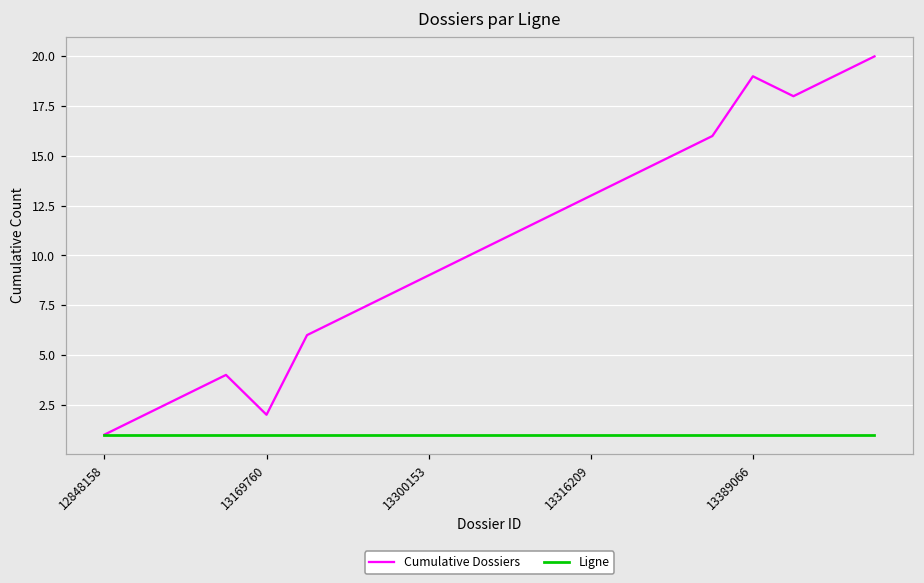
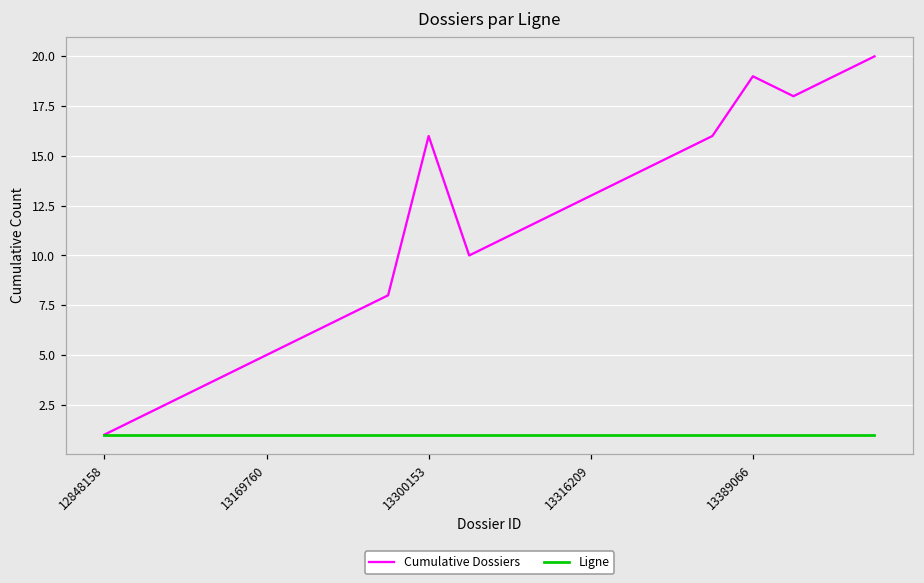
  {
    "Cumulative Dossiers": {
-     "13169760": 2,
-     "13300153": 9,
+     "13169760": 5,
+     "13300153": 16,
      "13316209": 13,
      "13389066": 19
    },
    "Ligne": {
      "13169760": 1,
      "13300153": 1,
      "13316209": 1,
      "13389066": 1
    }
  }
